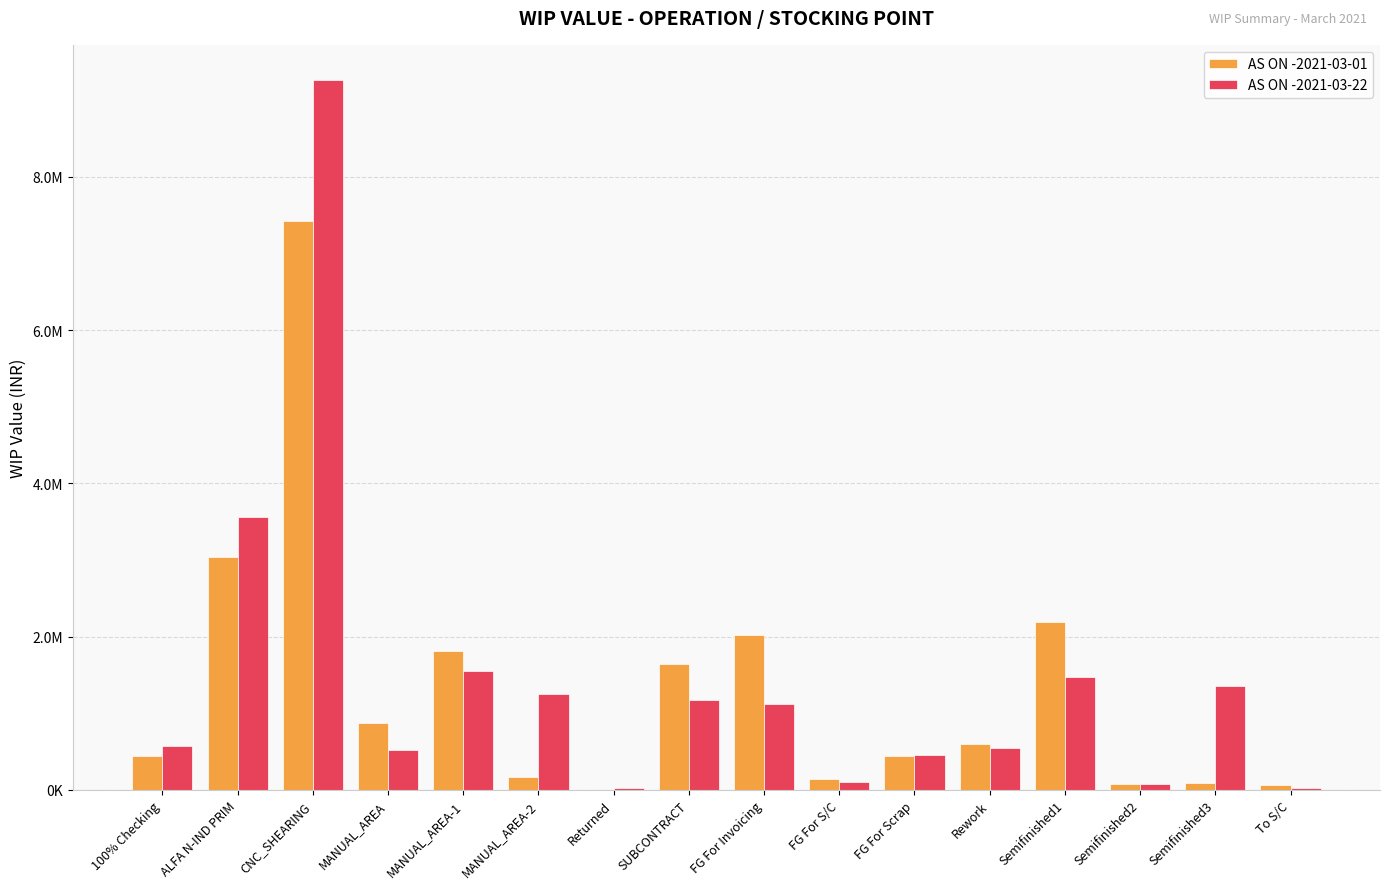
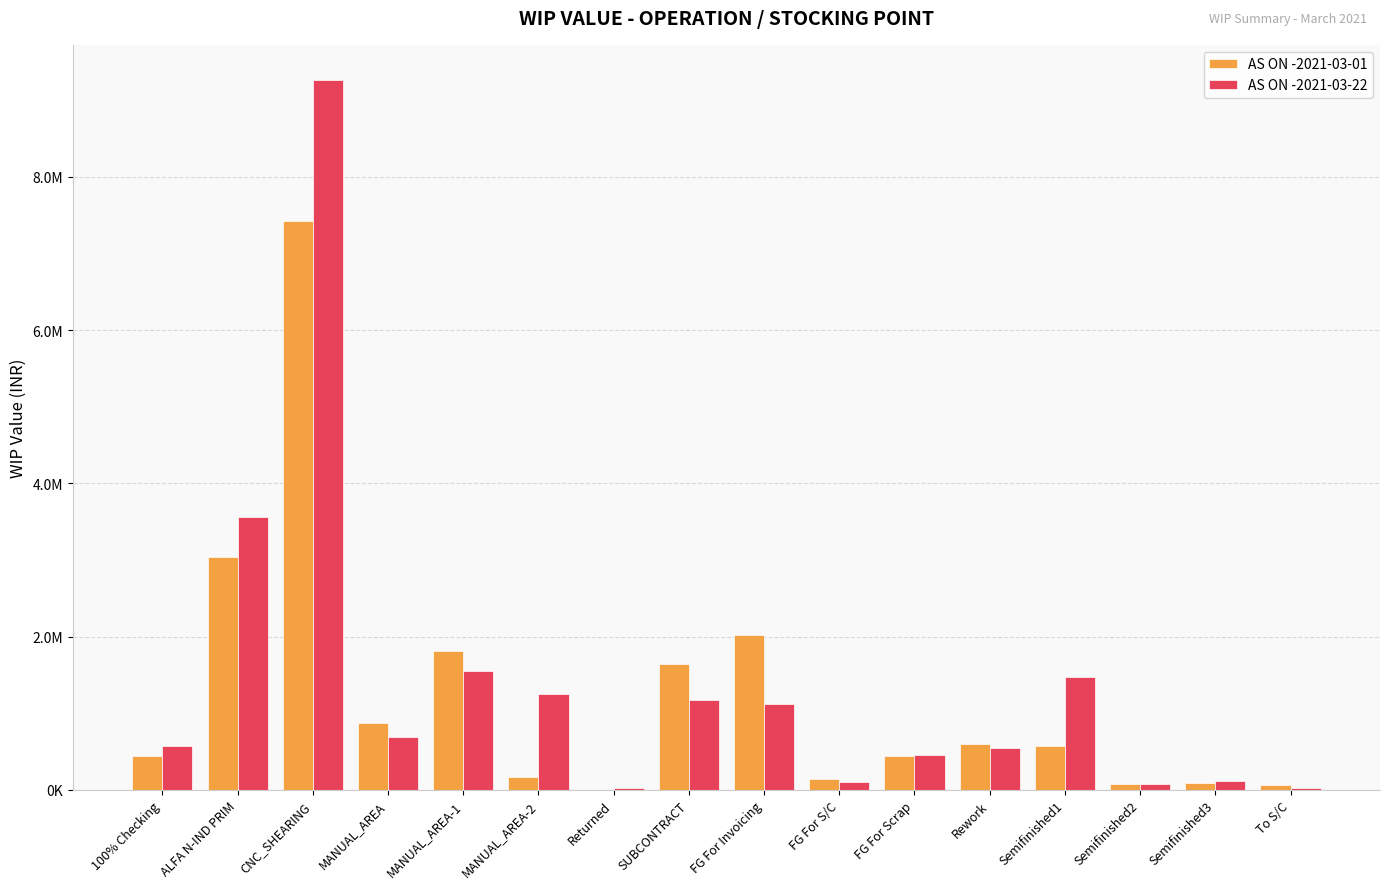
  {
    "AS ON -2021-03-01": {
      "100% Checking": 400000,
      "ALFA N-IND PRIM": 3000000,
      "CNC_SHEARING": 7400000,
      "MANUAL_AREA": 900000,
      "MANUAL_AREA-1": 1800000,
      "MANUAL_AREA-2": 200000,
      "SUBCONTRACT": 1600000,
      "FG For Invoicing": 2000000,
      "FG For S/C": 100000,
      "FG For Scrap": 400000,
      "Rework": 600000,
-     "Semifinished1": 2200000,
+     "Semifinished1": 600000,
      "Semifinished2": 100000,
      "Semifinished3": 100000,
      "To S/C": 100000
    },
    "AS ON -2021-03-22": {
      "100% Checking": 600000,
      "ALFA N-IND PRIM": 3600000,
      "CNC_SHEARING": 9300000,
-     "MANUAL_AREA": 500000,
+     "MANUAL_AREA": 700000,
      "MANUAL_AREA-1": 1600000,
      "MANUAL_AREA-2": 1300000,
      "SUBCONTRACT": 1200000,
      "FG For Invoicing": 1100000,
      "FG For S/C": 100000,
      "FG For Scrap": 500000,
      "Rework": 500000,
      "Semifinished1": 1500000,
      "Semifinished2": 100000,
-     "Semifinished3": 1400000
+     "Semifinished3": 100000
    }
  }
